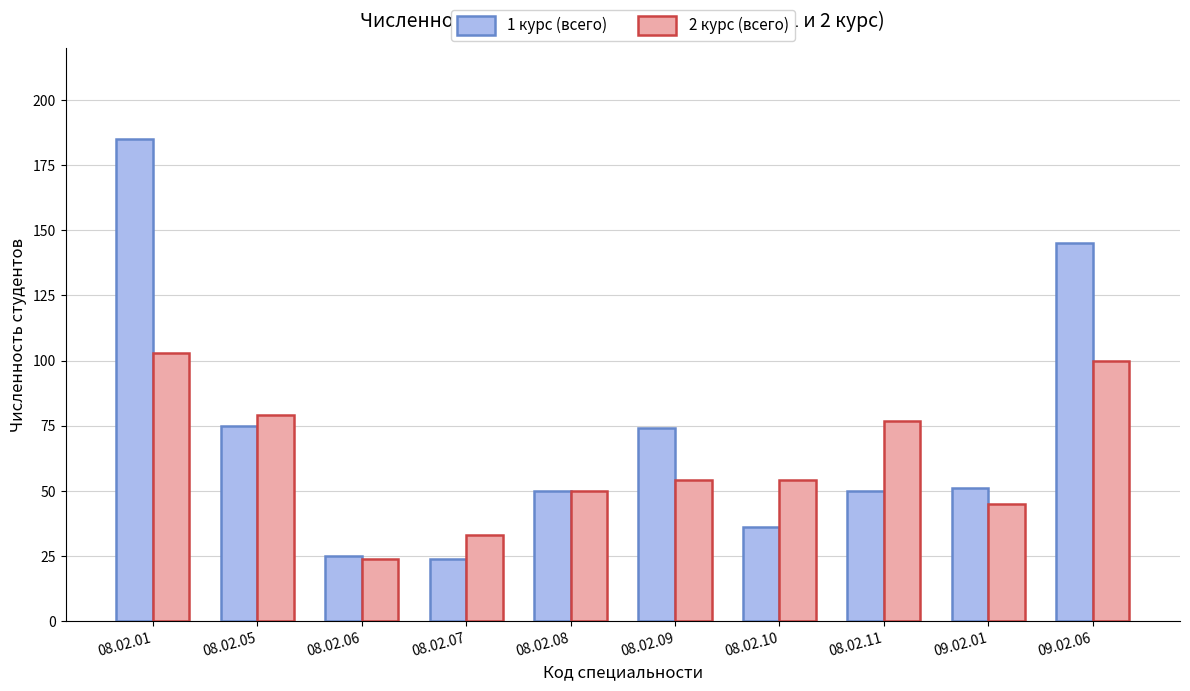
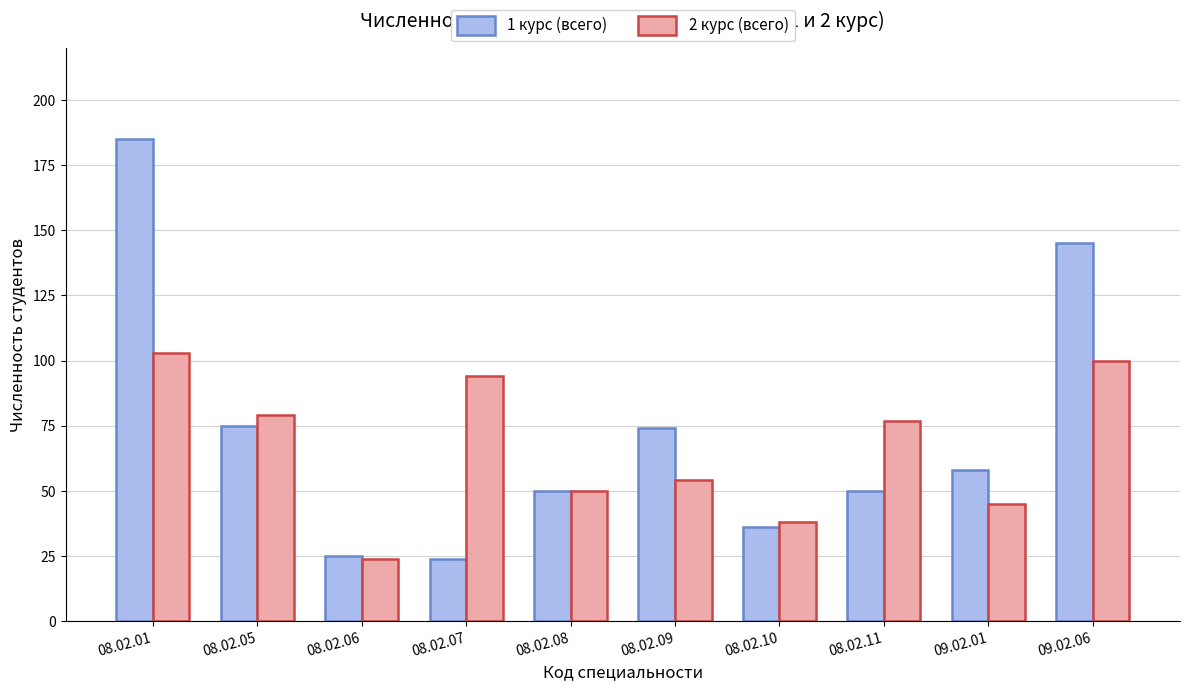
  {
    "1 курс (всего)": {
      "08.02.01": 185,
      "08.02.05": 75,
      "08.02.06": 25,
      "08.02.07": 24,
      "08.02.08": 50,
      "08.02.09": 74,
      "08.02.10": 36,
      "08.02.11": 50,
-     "09.02.01": 51,
+     "09.02.01": 58,
      "09.02.06": 145
    },
    "2 курс (всего)": {
      "08.02.01": 103,
      "08.02.05": 79,
      "08.02.06": 24,
-     "08.02.07": 33,
+     "08.02.07": 94,
      "08.02.08": 50,
      "08.02.09": 54,
-     "08.02.10": 54,
+     "08.02.10": 38,
      "08.02.11": 77,
      "09.02.01": 45,
      "09.02.06": 100
    }
  }
